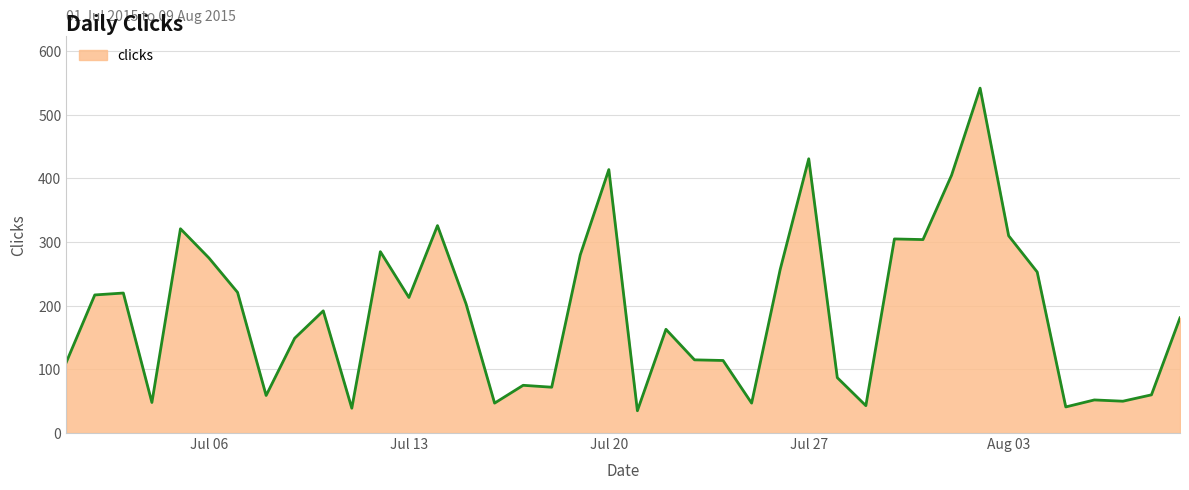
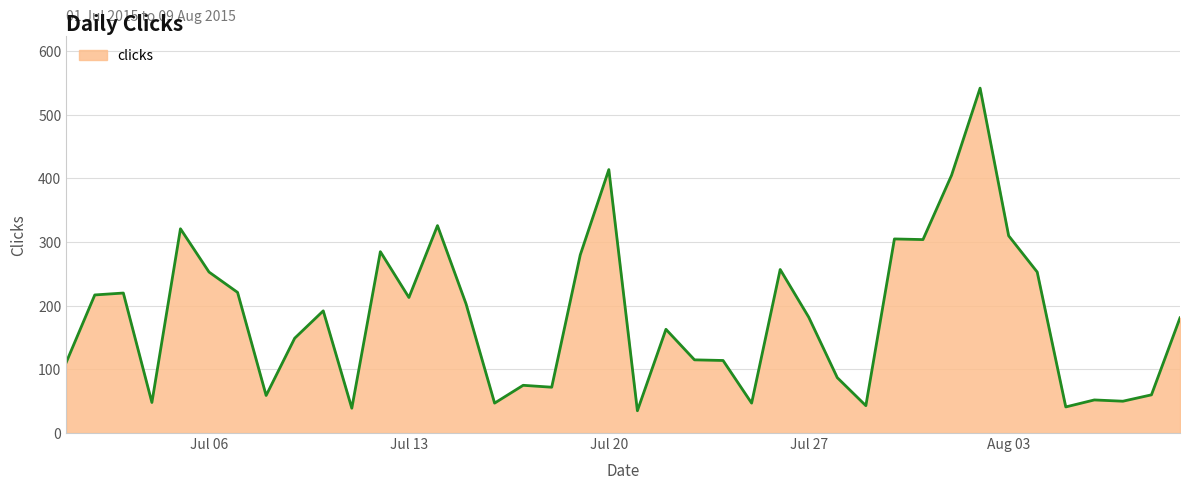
  {
-   "Jul 06": 280,
+   "Jul 06": 250,
    "Jul 13": 210,
    "Jul 20": 410,
-   "Jul 27": 430,
+   "Jul 27": 180,
    "Aug 03": 310
  }
